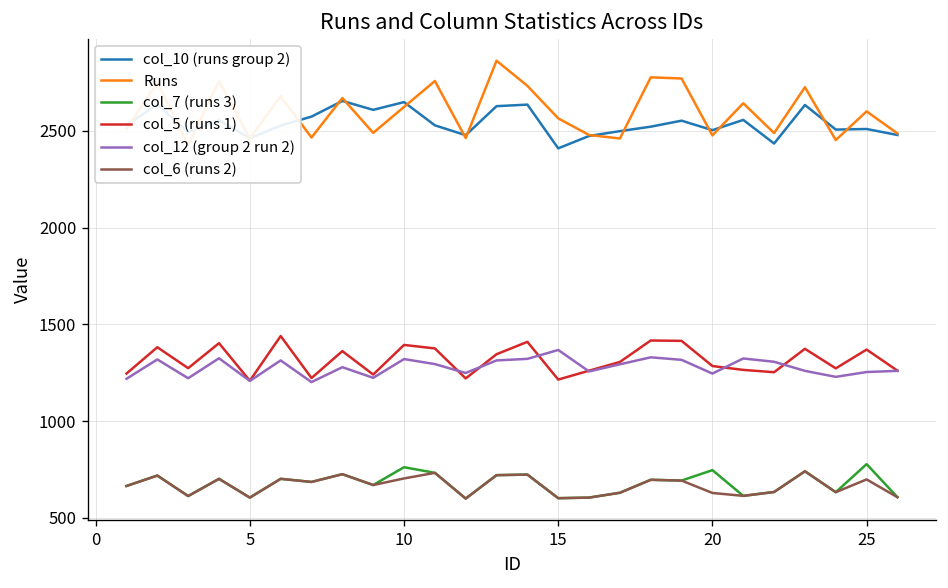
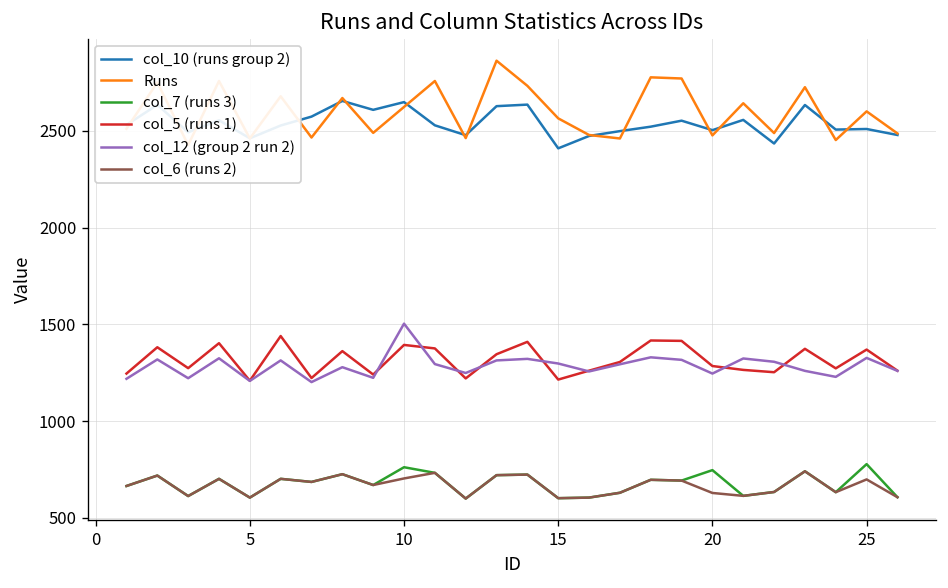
  {
    "col_10 (runs group 2)": {
      "10": 2650,
      "15": 2410,
      "20": 2500,
      "25": 2510
    },
    "Runs": {
      "10": 2620,
      "15": 2570,
      "20": 2480,
      "25": 2600
    },
    "col_7 (runs 3)": {
      "10": 760,
      "20": 750,
      "25": 780
    },
    "col_5 (runs 1)": {
      "10": 1390,
      "15": 1220,
      "20": 1290,
      "25": 1370
    },
    "col_12 (group 2 run 2)": {
-     "10": 1320,
-     "15": 1370,
+     "10": 1500,
+     "15": 1300,
      "20": 1250,
-     "25": 1250
+     "25": 1330
    },
    "col_6 (runs 2)": {
      "10": 700,
      "20": 630,
      "25": 700
    }
  }
